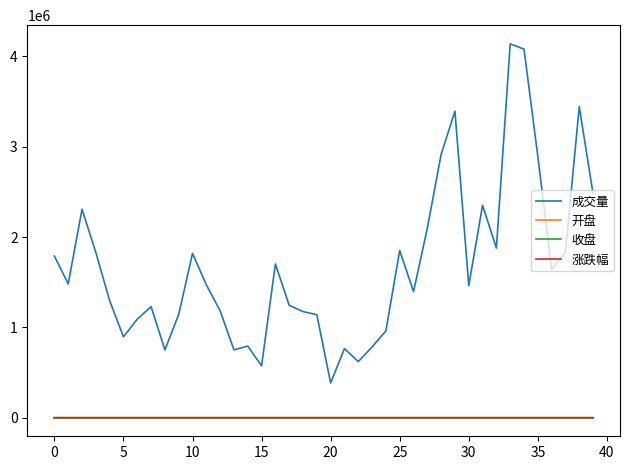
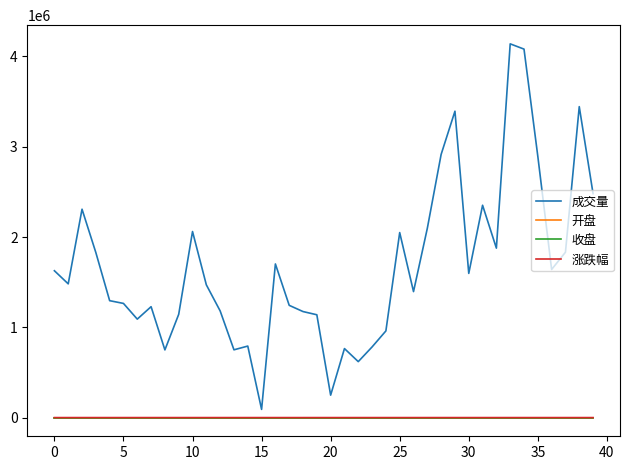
  {
    "成交量": {
-     "0": 1800000,
-     "5": 900000,
-     "10": 1800000,
-     "15": 600000,
-     "20": 400000,
-     "25": 1900000,
-     "30": 1500000,
+     "0": 1600000,
+     "5": 1300000,
+     "10": 2100000,
+     "15": 100000,
+     "20": 200000,
+     "25": 2000000,
+     "30": 1600000,
      "35": 2900000
    },
    "涨跌幅": {
      "0": 0,
      "5": 0,
      "10": 0,
      "15": 0,
      "20": 0,
      "25": 0,
      "30": 0,
      "35": 0
    }
  }
